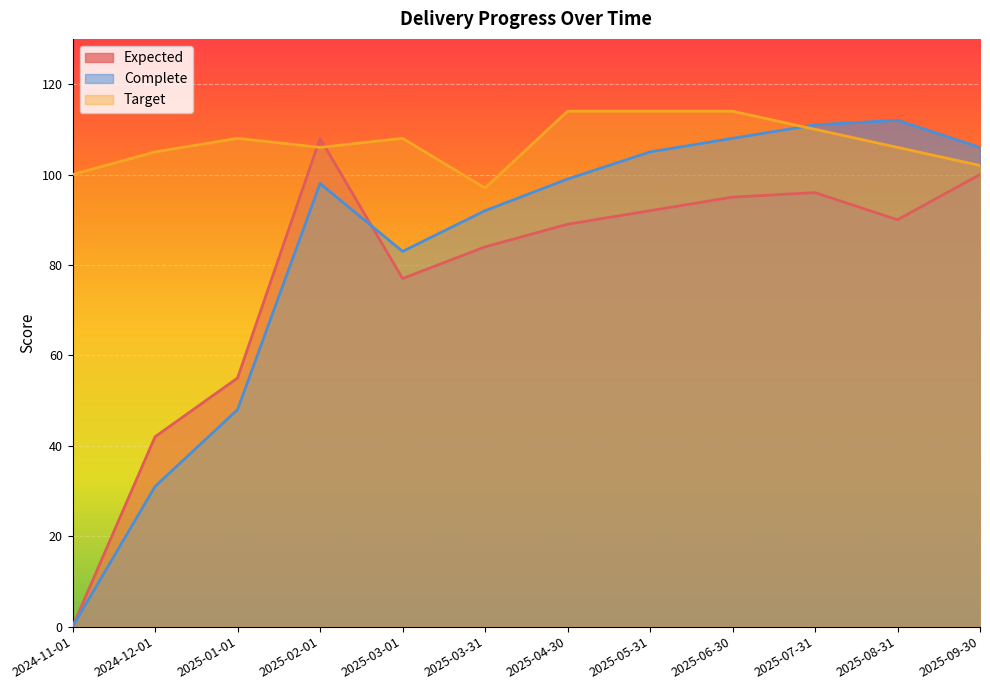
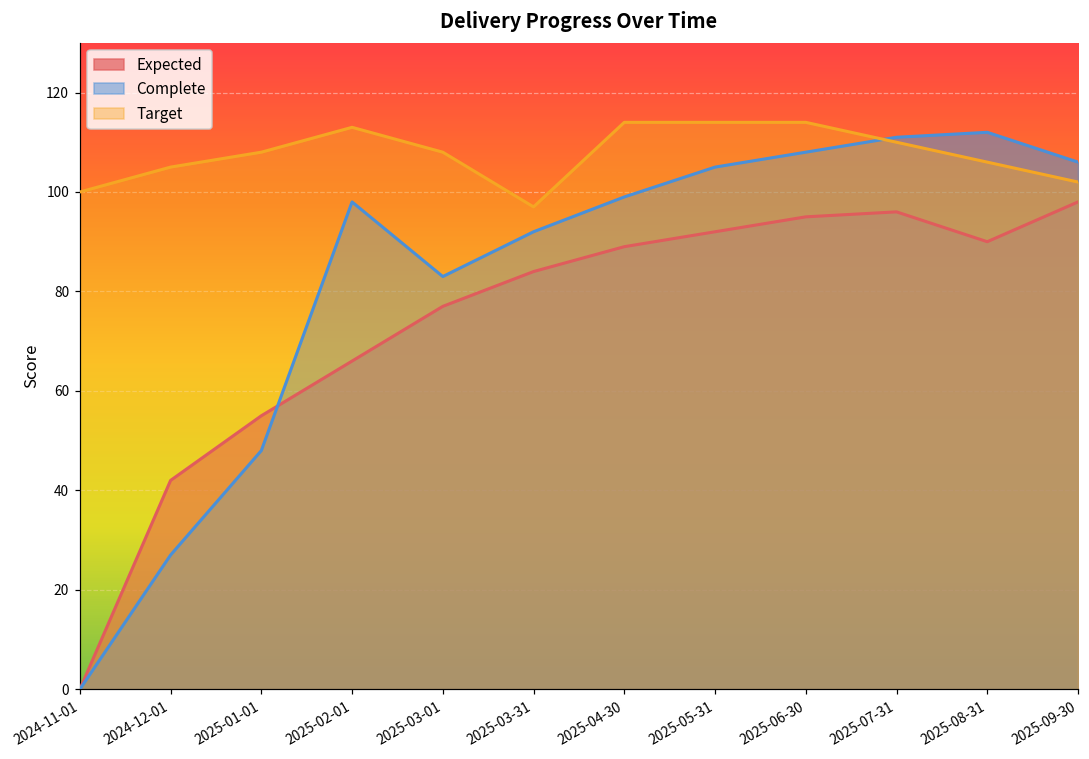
  {
    "Expected": {
      "2024-12-01": 42,
      "2025-01-01": 55,
-     "2025-02-01": 108,
+     "2025-02-01": 66,
      "2025-03-01": 77,
      "2025-03-31": 84,
      "2025-04-30": 89,
      "2025-05-31": 92,
      "2025-06-30": 95,
      "2025-07-31": 96,
      "2025-08-31": 90,
-     "2025-09-30": 100
+     "2025-09-30": 98
    },
    "Complete": {
-     "2024-12-01": 31,
+     "2024-12-01": 27,
      "2025-01-01": 48,
      "2025-02-01": 98,
      "2025-03-01": 83,
      "2025-03-31": 92,
      "2025-04-30": 99,
      "2025-05-31": 105,
      "2025-06-30": 108,
      "2025-07-31": 111,
      "2025-08-31": 112,
      "2025-09-30": 106
    },
    "Target": {
      "2024-11-01": 100,
      "2024-12-01": 105,
      "2025-01-01": 108,
-     "2025-02-01": 106,
+     "2025-02-01": 113,
      "2025-03-01": 108,
      "2025-03-31": 97,
      "2025-04-30": 114,
      "2025-05-31": 114,
      "2025-06-30": 114,
      "2025-07-31": 110,
      "2025-08-31": 106,
      "2025-09-30": 102
    }
  }
